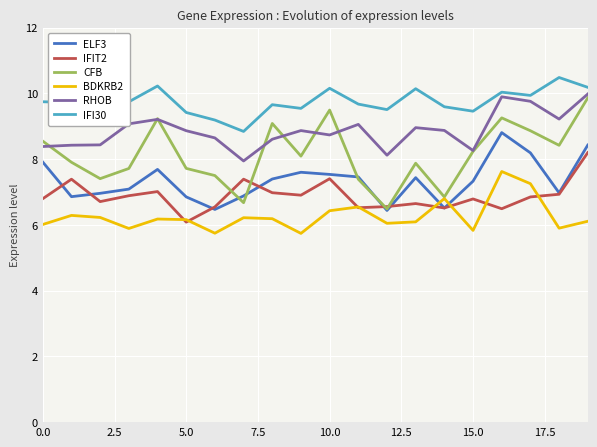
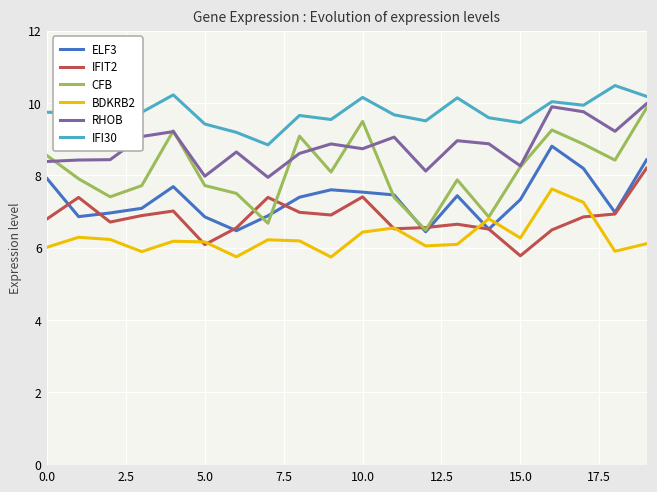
  {
    "IFIT2": {
      "0.0": 6.8,
      "10.0": 7.4,
-     "15.0": 6.8
+     "15.0": 5.8
    },
    "CFB": {
      "0.0": 8.5,
      "5.0": 7.7,
      "10.0": 9.5
    },
    "BDKRB2": {
      "0.0": 6.0,
      "10.0": 6.4,
-     "15.0": 5.8
+     "15.0": 6.3
    },
    "RHOB": {
      "0.0": 8.4,
-     "5.0": 8.9,
+     "5.0": 8.0,
      "10.0": 8.7
    }
  }
